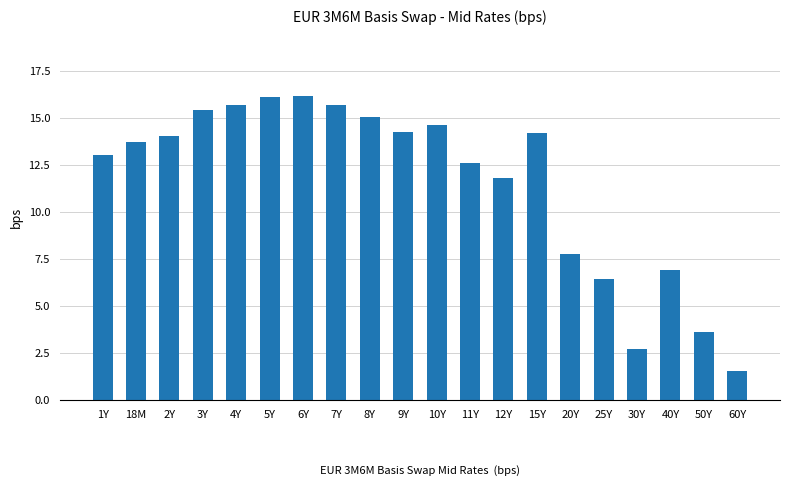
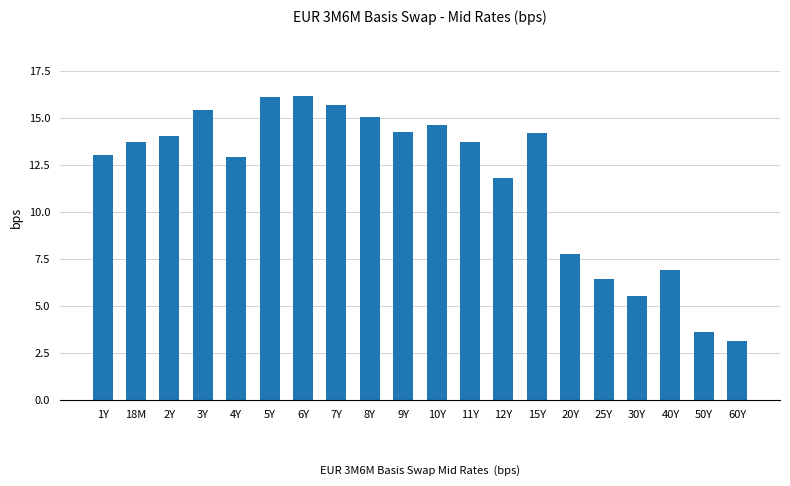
  {
    "1Y": 13.0,
    "18M": 13.7,
    "2Y": 14.1,
    "3Y": 15.4,
-   "4Y": 15.7,
+   "4Y": 12.9,
    "5Y": 16.1,
    "6Y": 16.2,
    "7Y": 15.7,
    "8Y": 15.1,
    "9Y": 14.3,
    "10Y": 14.6,
-   "11Y": 12.6,
+   "11Y": 13.7,
    "12Y": 11.8,
    "15Y": 14.2,
    "20Y": 7.8,
    "25Y": 6.4,
-   "30Y": 2.7,
+   "30Y": 5.5,
    "40Y": 6.9,
    "50Y": 3.6,
-   "60Y": 1.5
+   "60Y": 3.1
  }
